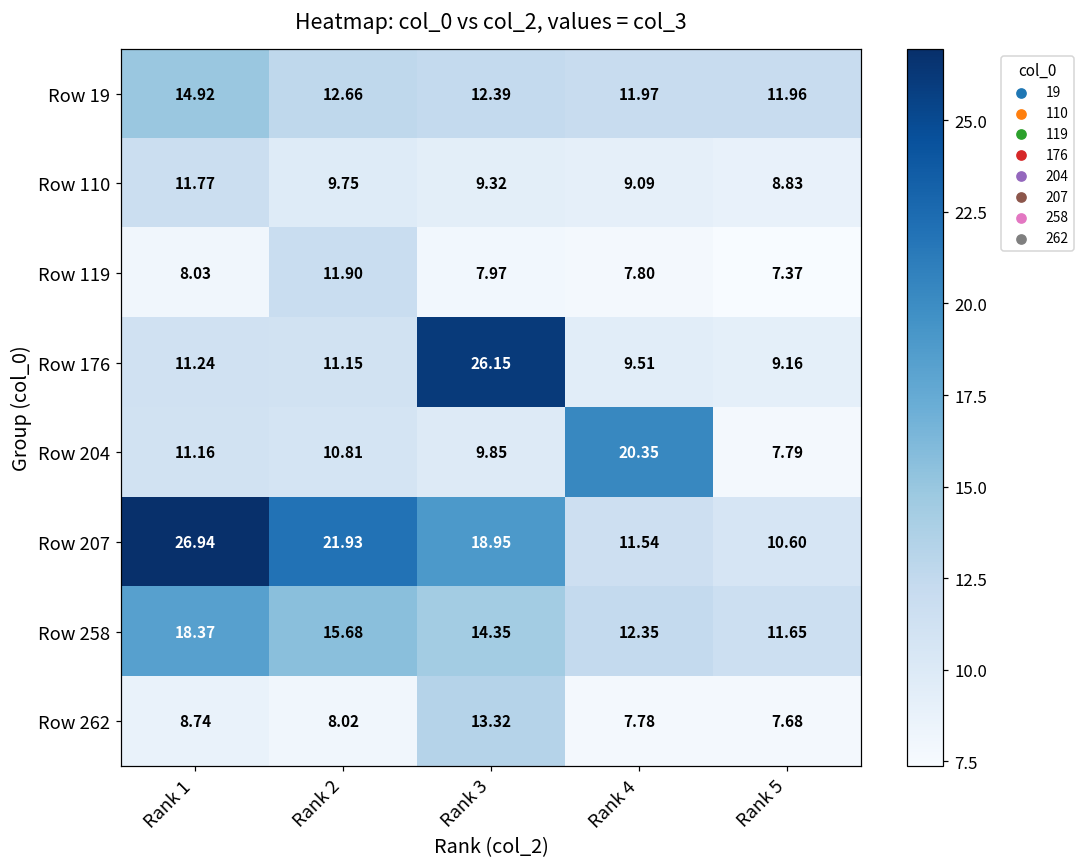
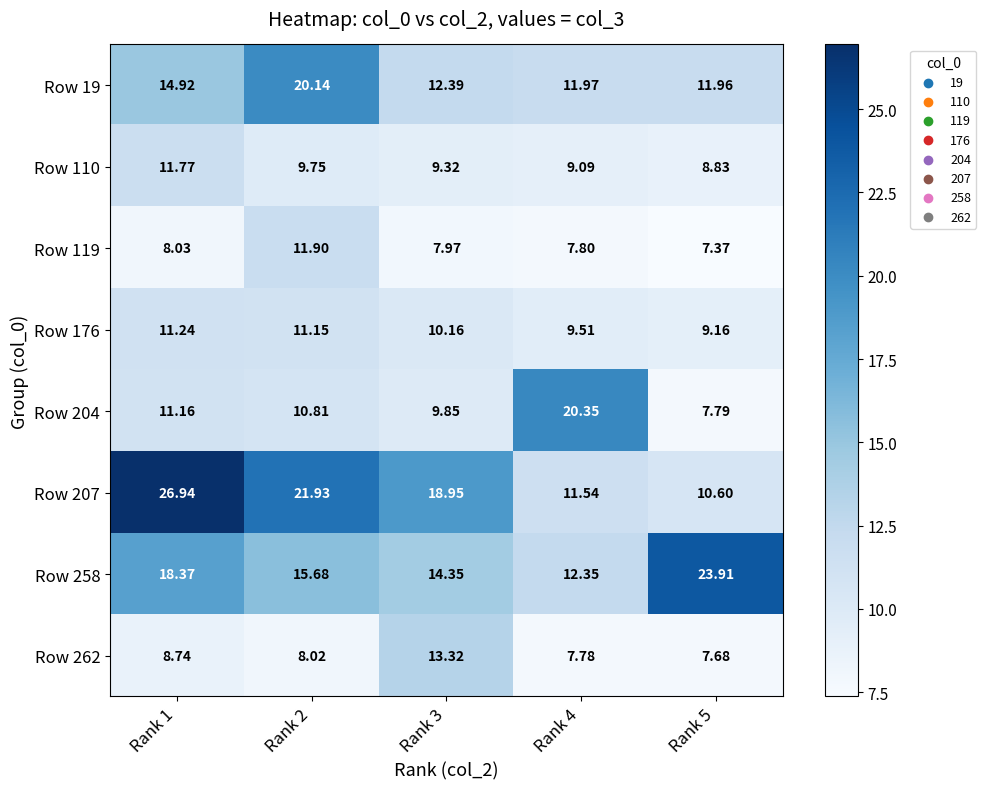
  {
    "Row 19": {
      "Rank 1": 14.92,
-     "Rank 2": 12.66,
+     "Rank 2": 20.14,
      "Rank 3": 12.39,
      "Rank 4": 11.97,
      "Rank 5": 11.96
    },
    "Row 110": {
      "Rank 1": 11.77,
      "Rank 2": 9.75,
      "Rank 3": 9.32,
      "Rank 4": 9.09,
      "Rank 5": 8.83
    },
    "Row 119": {
      "Rank 1": 8.03,
      "Rank 2": 11.90,
      "Rank 3": 7.97,
      "Rank 4": 7.80,
      "Rank 5": 7.37
    },
    "Row 176": {
      "Rank 1": 11.24,
      "Rank 2": 11.15,
-     "Rank 3": 26.15,
+     "Rank 3": 10.16,
      "Rank 4": 9.51,
      "Rank 5": 9.16
    },
    "Row 204": {
      "Rank 1": 11.16,
      "Rank 2": 10.81,
      "Rank 3": 9.85,
      "Rank 4": 20.35,
      "Rank 5": 7.79
    },
    "Row 207": {
      "Rank 1": 26.94,
      "Rank 2": 21.93,
      "Rank 3": 18.95,
      "Rank 4": 11.54,
      "Rank 5": 10.60
    },
    "Row 258": {
      "Rank 1": 18.37,
      "Rank 2": 15.68,
      "Rank 3": 14.35,
      "Rank 4": 12.35,
-     "Rank 5": 11.65
+     "Rank 5": 23.91
    },
    "Row 262": {
      "Rank 1": 8.74,
      "Rank 2": 8.02,
      "Rank 3": 13.32,
      "Rank 4": 7.78,
      "Rank 5": 7.68
    }
  }
